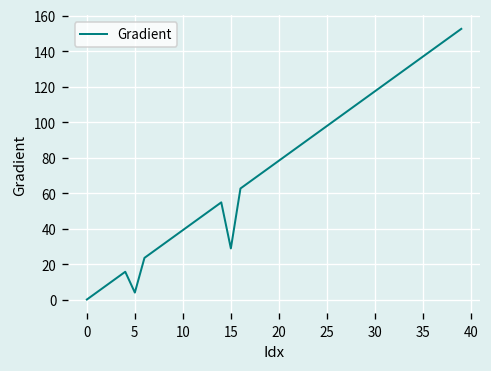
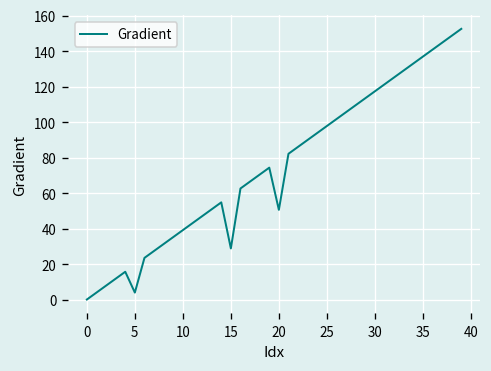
  {
    "0": 0,
    "5": 4,
    "10": 39,
    "15": 29,
-   "20": 78,
+   "20": 51,
    "25": 98,
    "30": 117,
    "35": 137
  }
